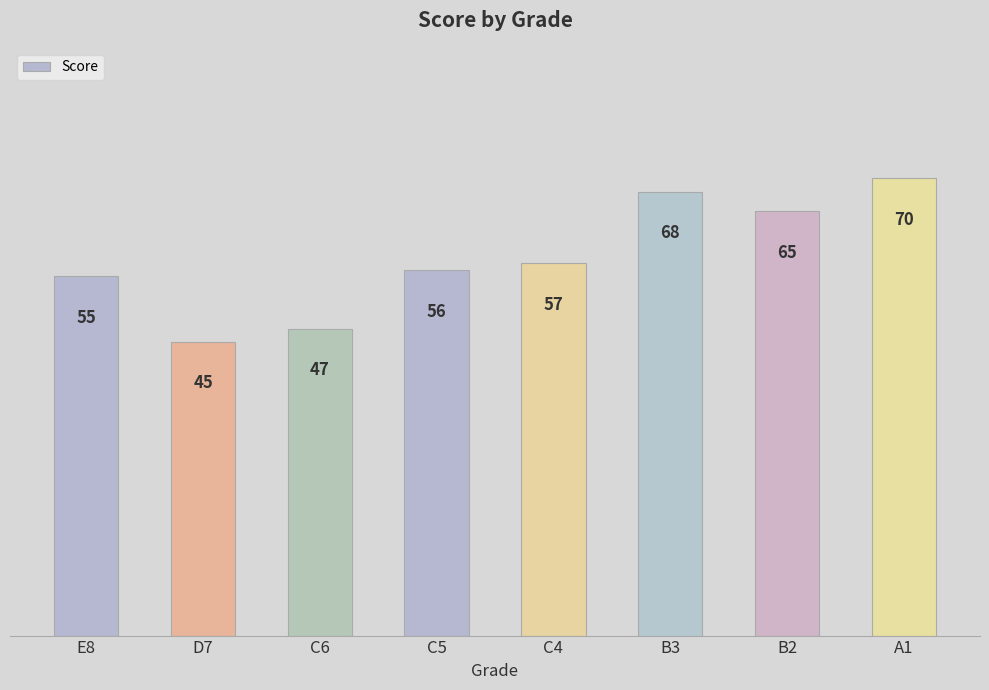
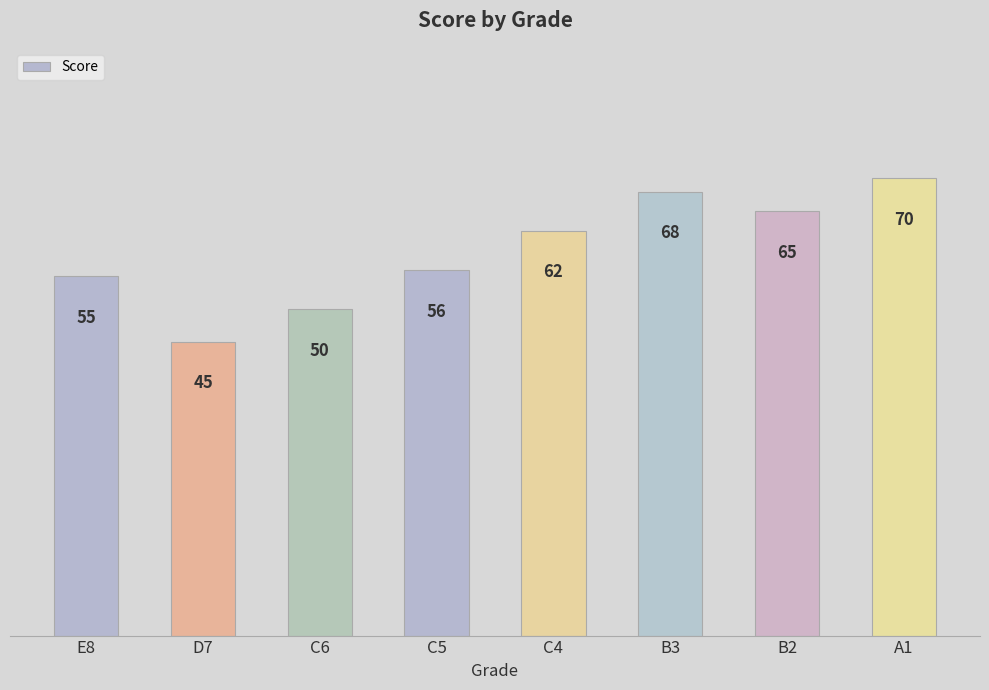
  {
    "E8": 55,
    "D7": 45,
-   "C6": 47,
+   "C6": 50,
    "C5": 56,
-   "C4": 57,
+   "C4": 62,
    "B3": 68,
    "B2": 65,
    "A1": 70
  }
